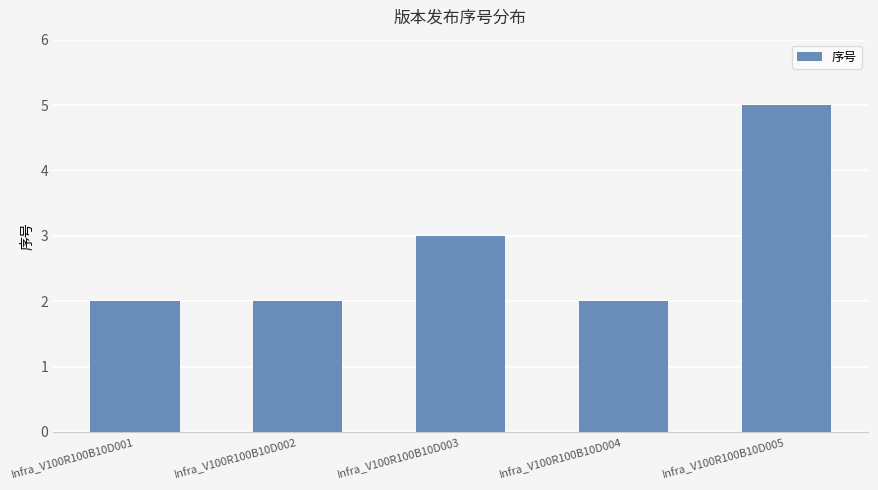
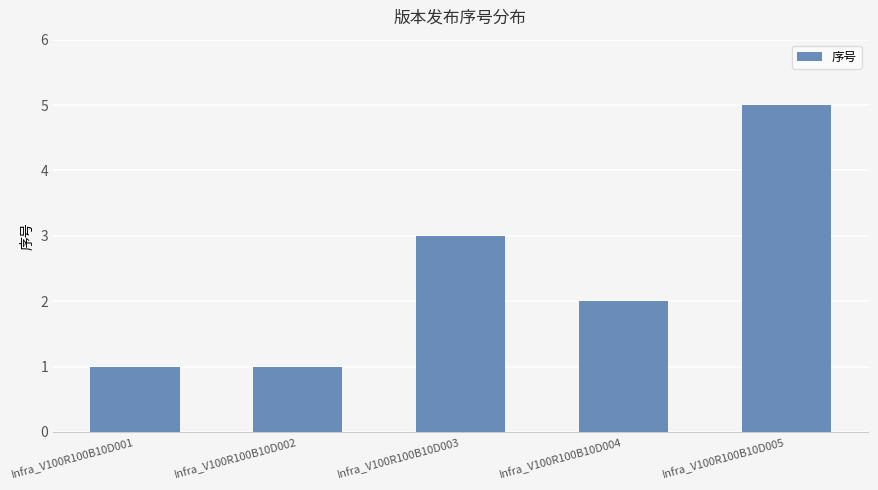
  {
-   "Infra_V100R100B10D001": 2,
-   "Infra_V100R100B10D002": 2,
+   "Infra_V100R100B10D001": 1,
+   "Infra_V100R100B10D002": 1,
    "Infra_V100R100B10D003": 3,
    "Infra_V100R100B10D004": 2,
    "Infra_V100R100B10D005": 5
  }
